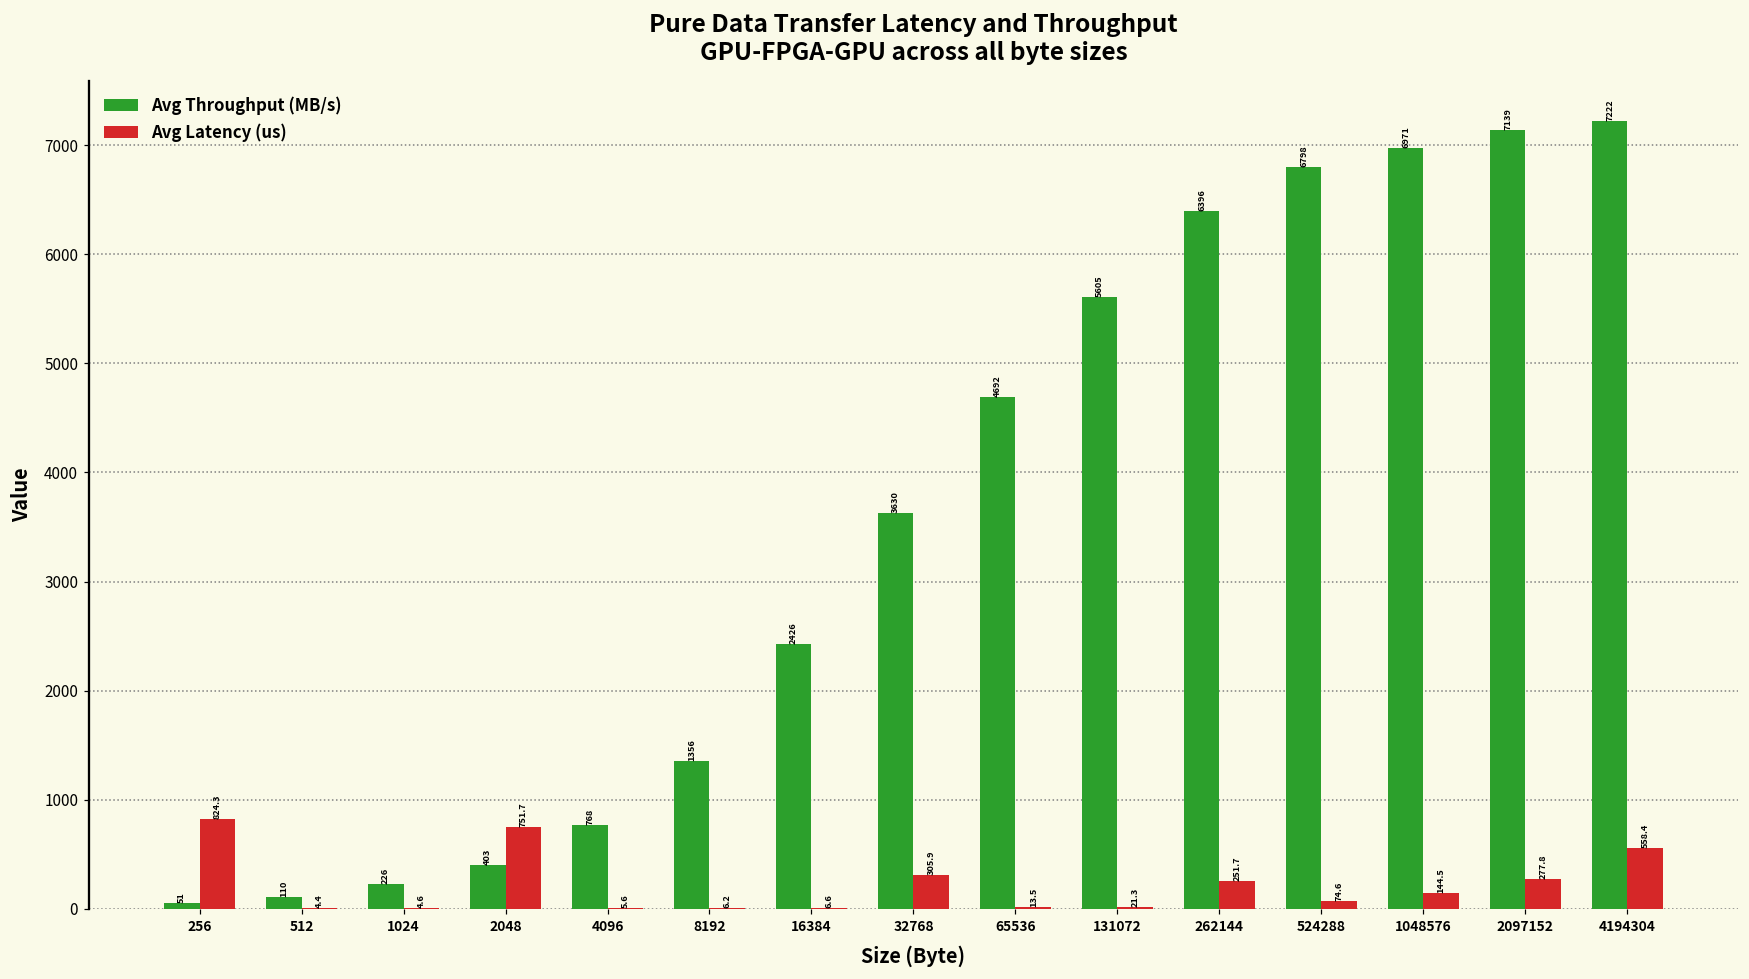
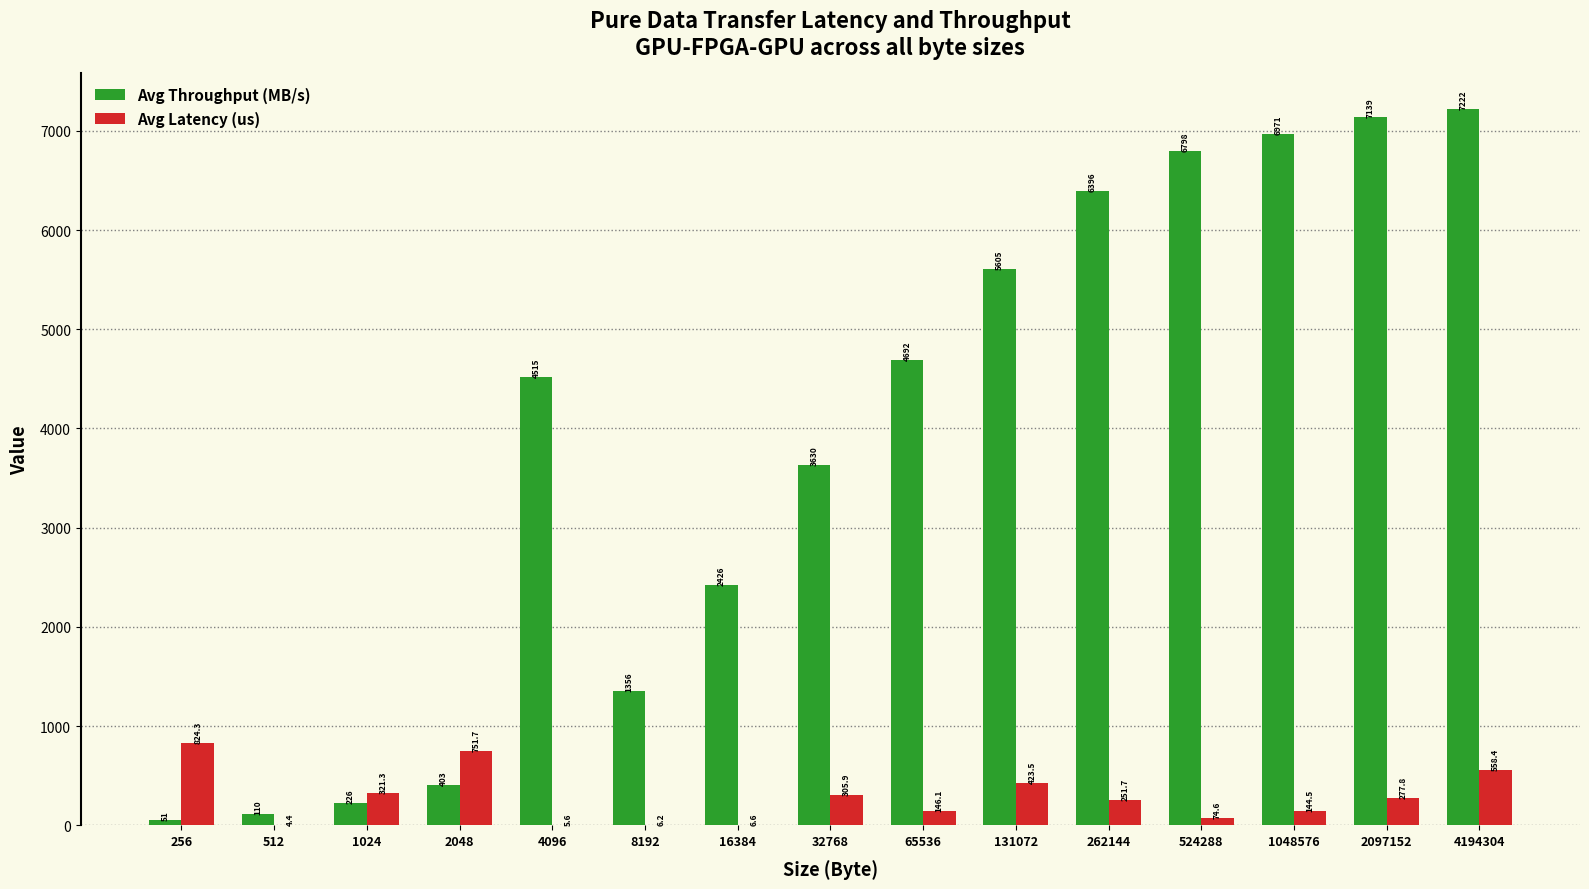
  {
    "Avg Throughput (MB/s)": {
      "256": 51,
      "512": 110,
      "1024": 226,
      "2048": 403,
-     "4096": 768,
+     "4096": 4515,
      "8192": 1356,
      "16384": 2426,
      "32768": 3630,
      "65536": 4692,
      "131072": 5605,
      "262144": 6396,
      "524288": 6798,
      "1048576": 6971,
      "2097152": 7139,
      "4194304": 7222
    },
    "Avg Latency (us)": {
      "256": 824.3,
      "512": 4.4,
-     "1024": 4.6,
+     "1024": 321.3,
      "2048": 751.7,
      "4096": 5.6,
      "8192": 6.2,
      "16384": 6.6,
      "32768": 305.9,
-     "65536": 13.5,
-     "131072": 21.3,
+     "65536": 146.1,
+     "131072": 423.5,
      "262144": 251.7,
      "524288": 74.6,
      "1048576": 144.5,
      "2097152": 277.8,
      "4194304": 558.4
    }
  }
